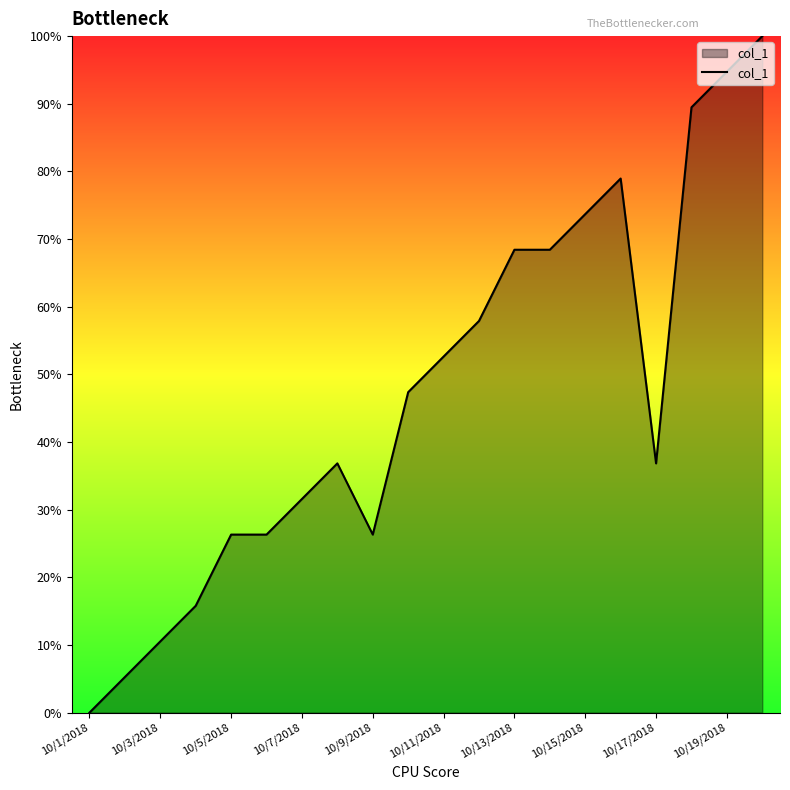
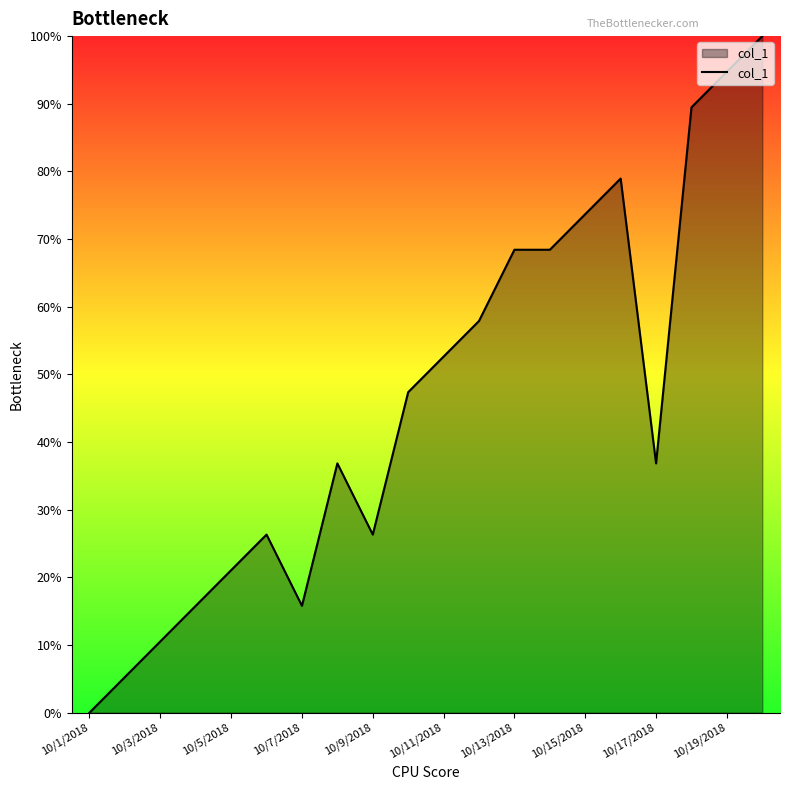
  {
    "10/1/2018": "0%",
    "10/3/2018": "11%",
-   "10/5/2018": "26%",
-   "10/7/2018": "32%",
+   "10/5/2018": "21%",
+   "10/7/2018": "16%",
    "10/9/2018": "26%",
    "10/11/2018": "53%",
    "10/13/2018": "68%",
    "10/15/2018": "74%",
    "10/17/2018": "37%"
  }
